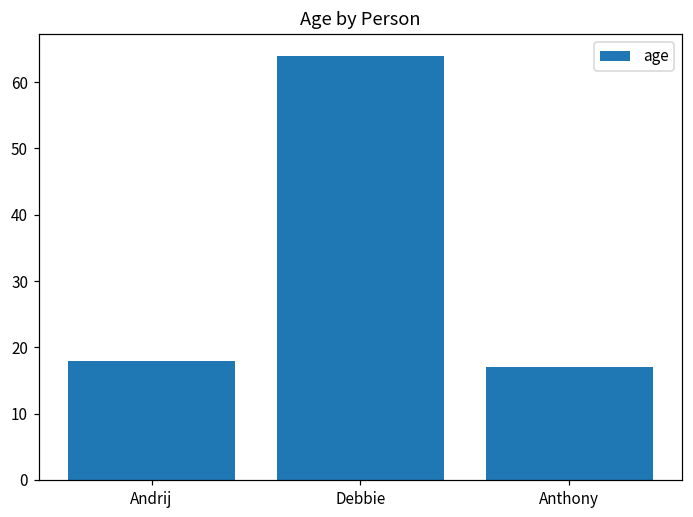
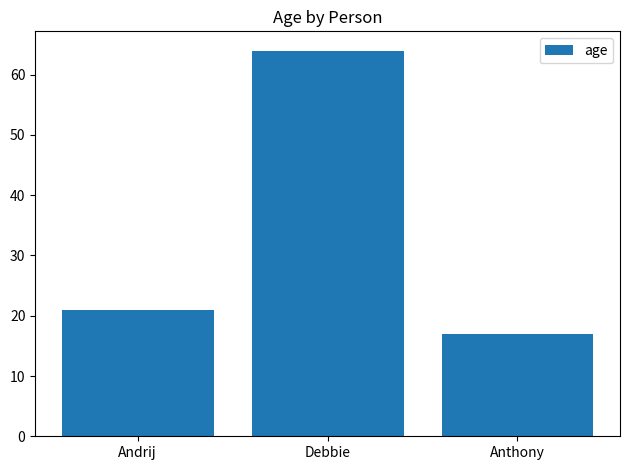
  {
-   "Andrij": 18,
+   "Andrij": 21,
    "Debbie": 64,
    "Anthony": 17
  }
